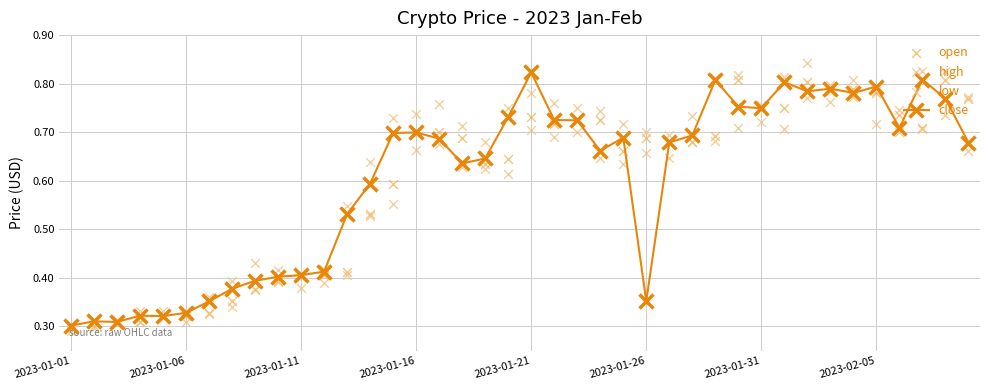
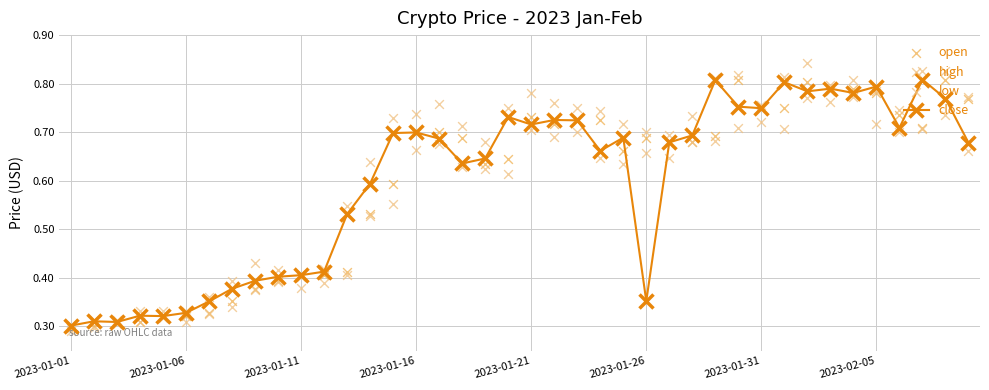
  {
    "close": {
-     "2023-01-21": 0.82,
+     "2023-01-21": 0.72,
      "2023-01-26": 0.35,
      "2023-02-05": 0.79
    }
  }
